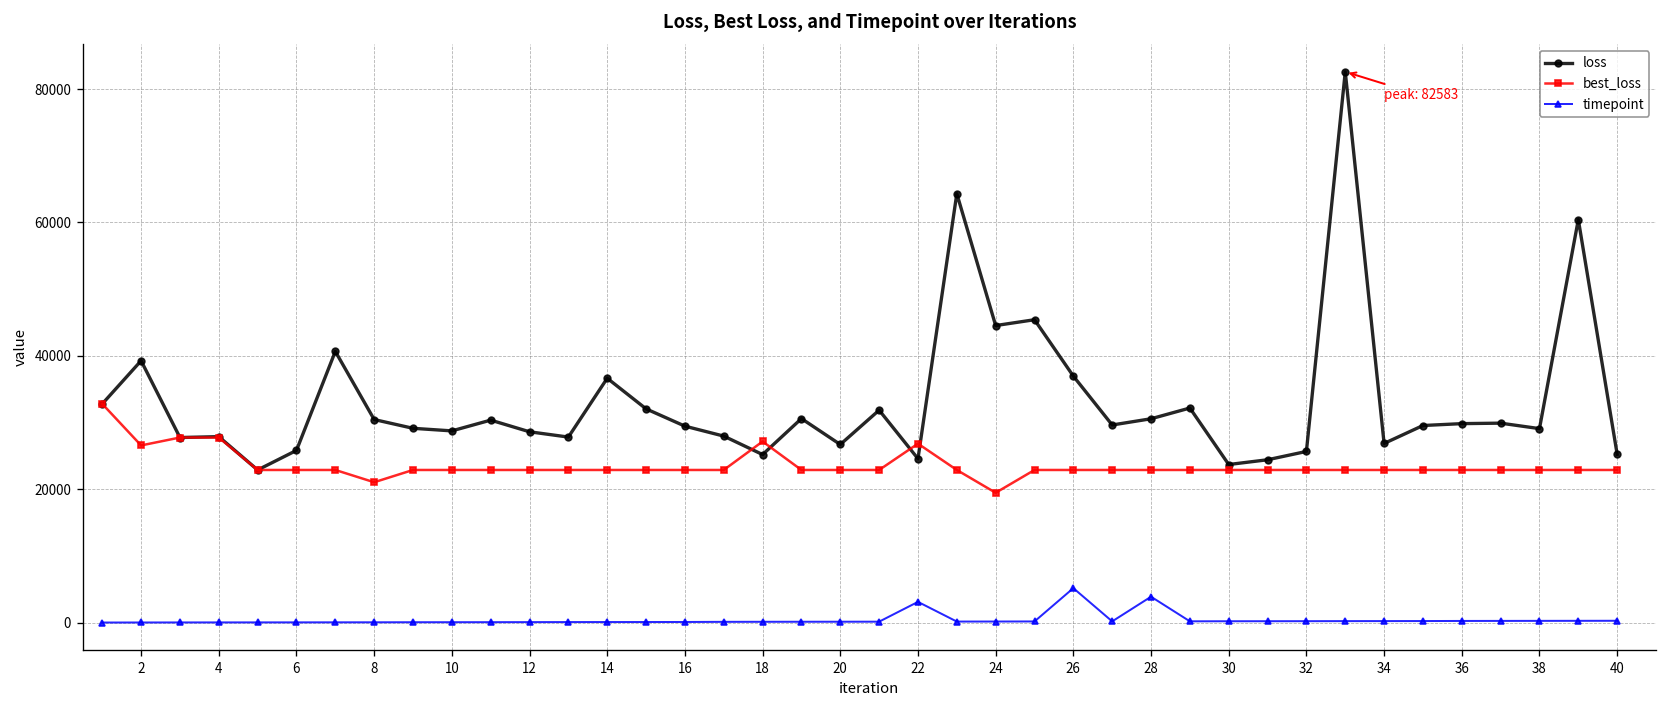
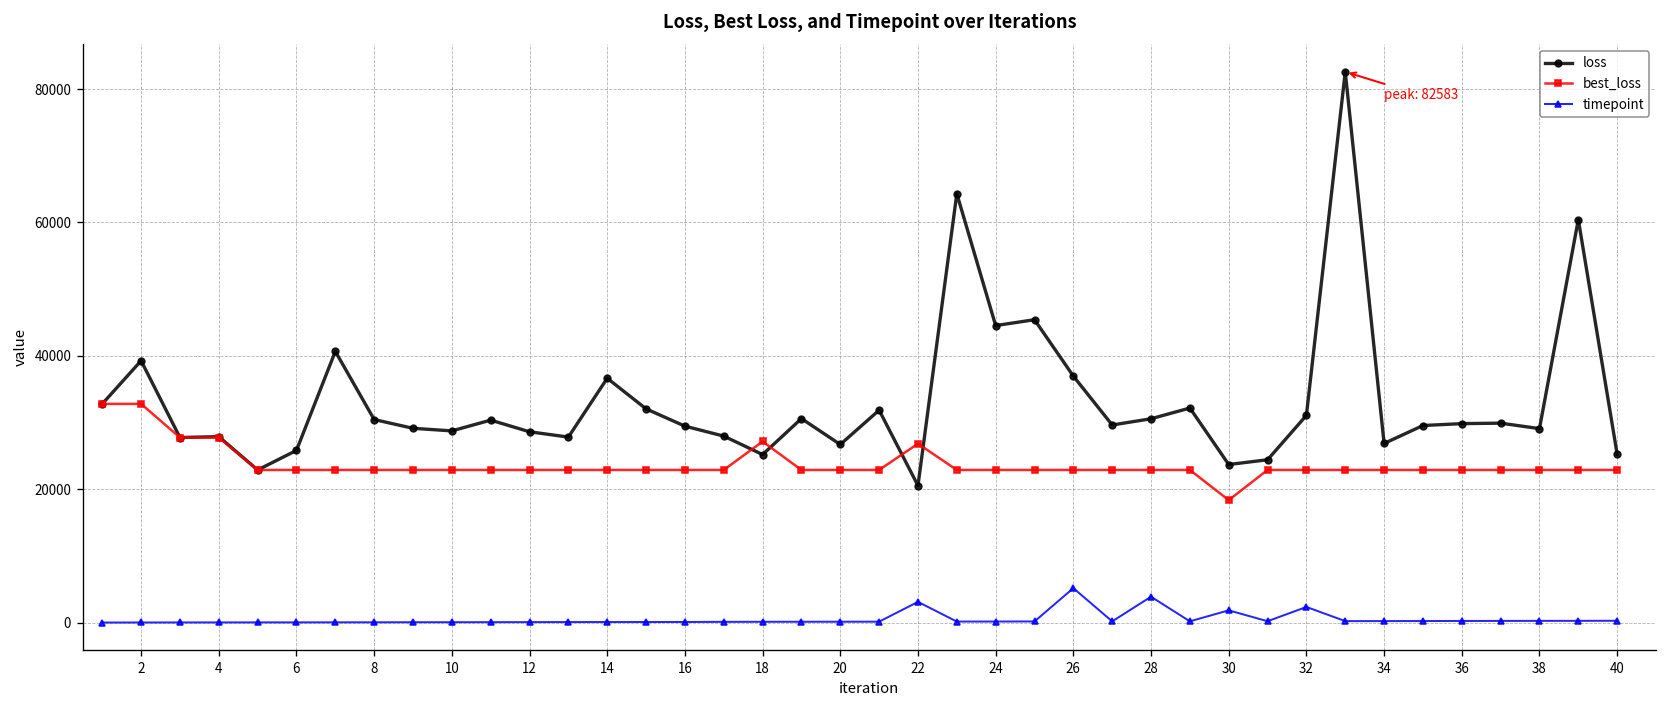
  {
    "loss": {
      "2": 39000,
      "6": 26000,
      "8": 30000,
      "10": 29000,
      "12": 29000,
      "14": 37000,
      "16": 29000,
      "18": 25000,
      "20": 27000,
-     "22": 25000,
+     "22": 21000,
      "24": 45000,
      "26": 37000,
      "28": 31000,
      "30": 24000,
-     "32": 26000,
+     "32": 31000,
      "34": 27000,
      "36": 30000,
      "38": 29000,
      "40": 25000
    },
    "best_loss": {
-     "2": 27000,
+     "2": 33000,
      "6": 23000,
-     "8": 21000,
+     "8": 23000,
      "10": 23000,
      "12": 23000,
      "14": 23000,
      "16": 23000,
      "18": 27000,
      "20": 23000,
      "22": 27000,
-     "24": 19000,
+     "24": 23000,
      "26": 23000,
      "28": 23000,
-     "30": 23000,
+     "30": 18000,
      "32": 23000,
      "34": 23000,
      "36": 23000,
      "38": 23000,
      "40": 23000
    },
    "timepoint": {
      "2": 0,
      "4": 0,
      "6": 0,
      "8": 0,
      "10": 0,
      "12": 0,
      "14": 0,
      "16": 0,
      "18": 0,
      "20": 0,
      "22": 3000,
      "24": 0,
      "26": 5000,
      "28": 4000,
-     "30": 0,
-     "32": 0,
+     "30": 2000,
+     "32": 2000,
      "34": 0,
      "36": 0,
      "38": 0,
      "40": 0
    }
  }
